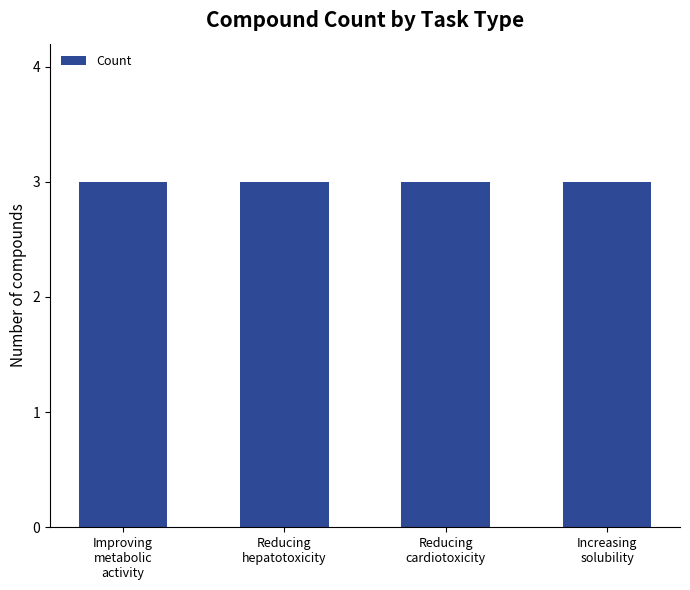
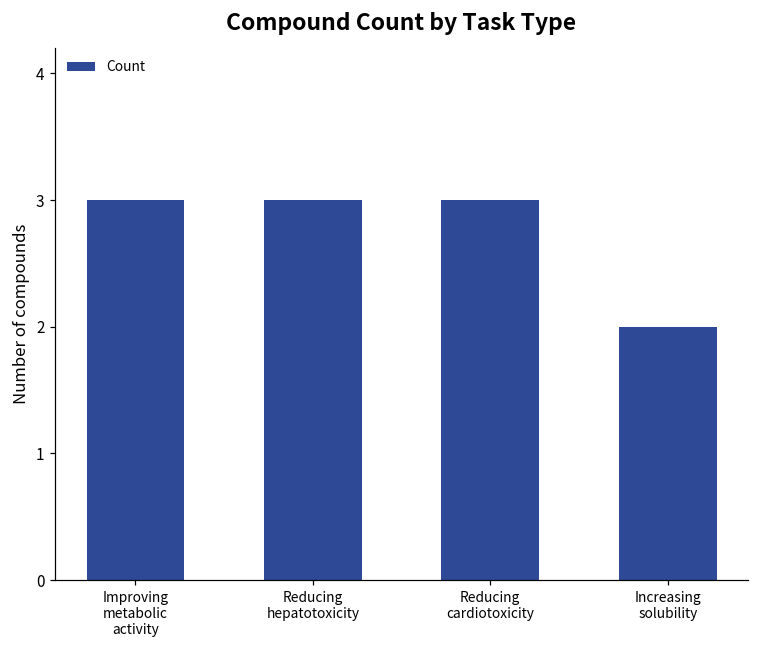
  {
    "Improving metabolic activity": 3,
    "Reducing hepatotoxicity": 3,
    "Reducing cardiotoxicity": 3,
-   "Increasing solubility": 3
+   "Increasing solubility": 2
  }
